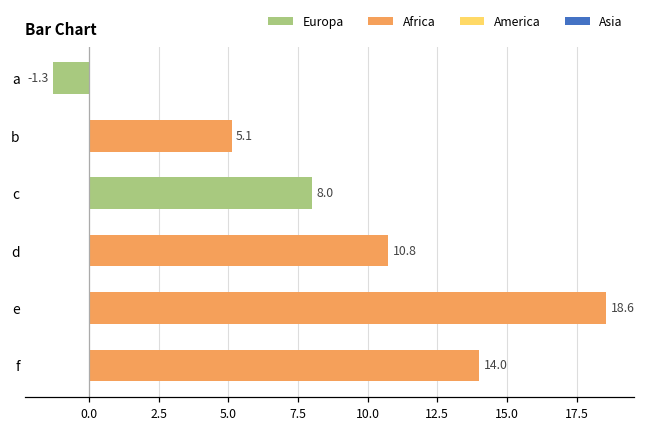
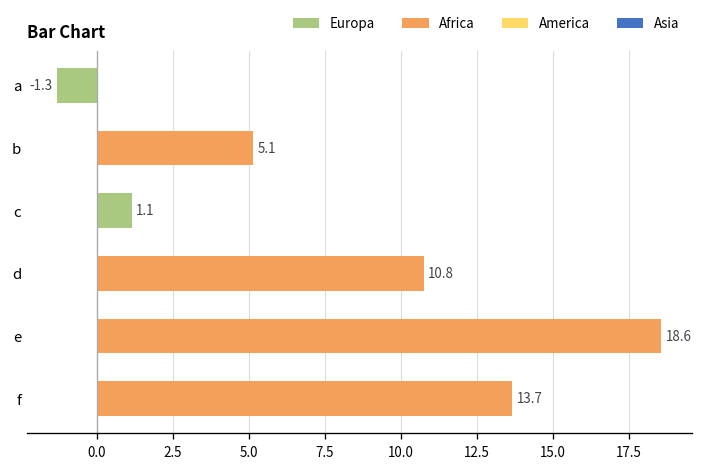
  {
    "a": -1.3,
    "b": 5.1,
-   "c": 8.0,
+   "c": 1.1,
    "d": 10.8,
    "e": 18.6,
-   "f": 14.0
+   "f": 13.7
  }
